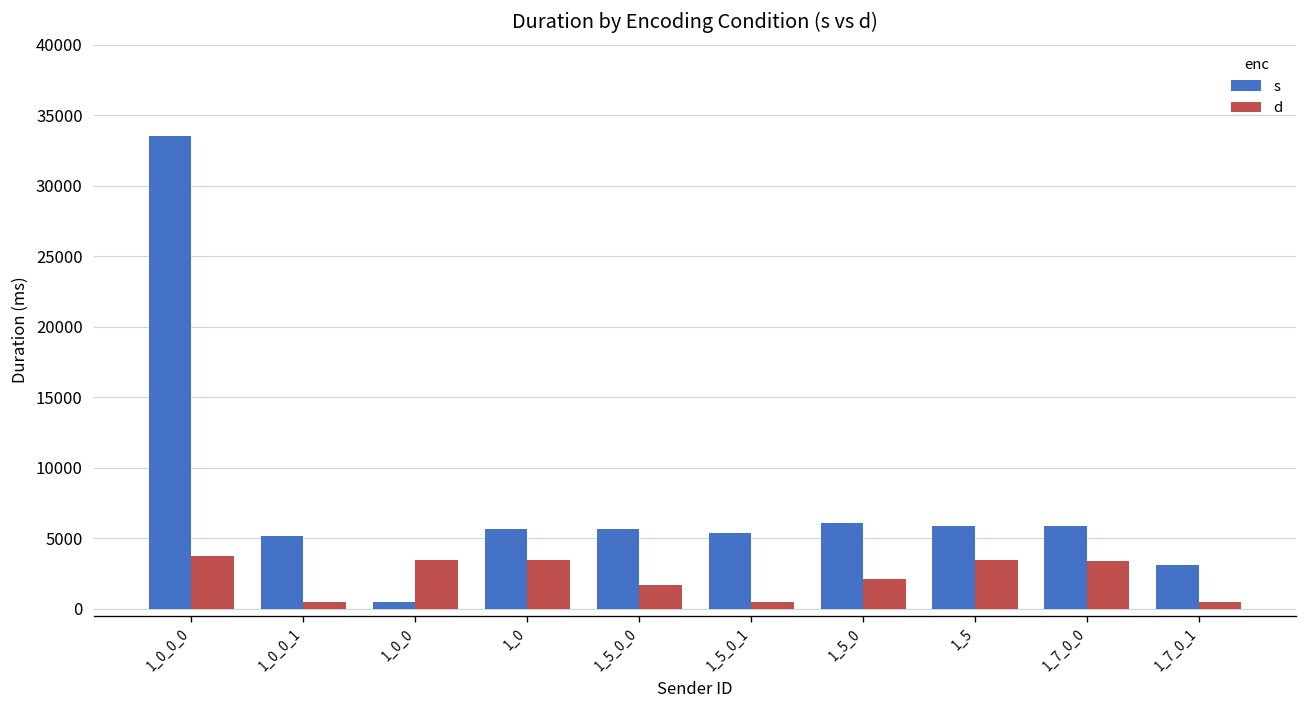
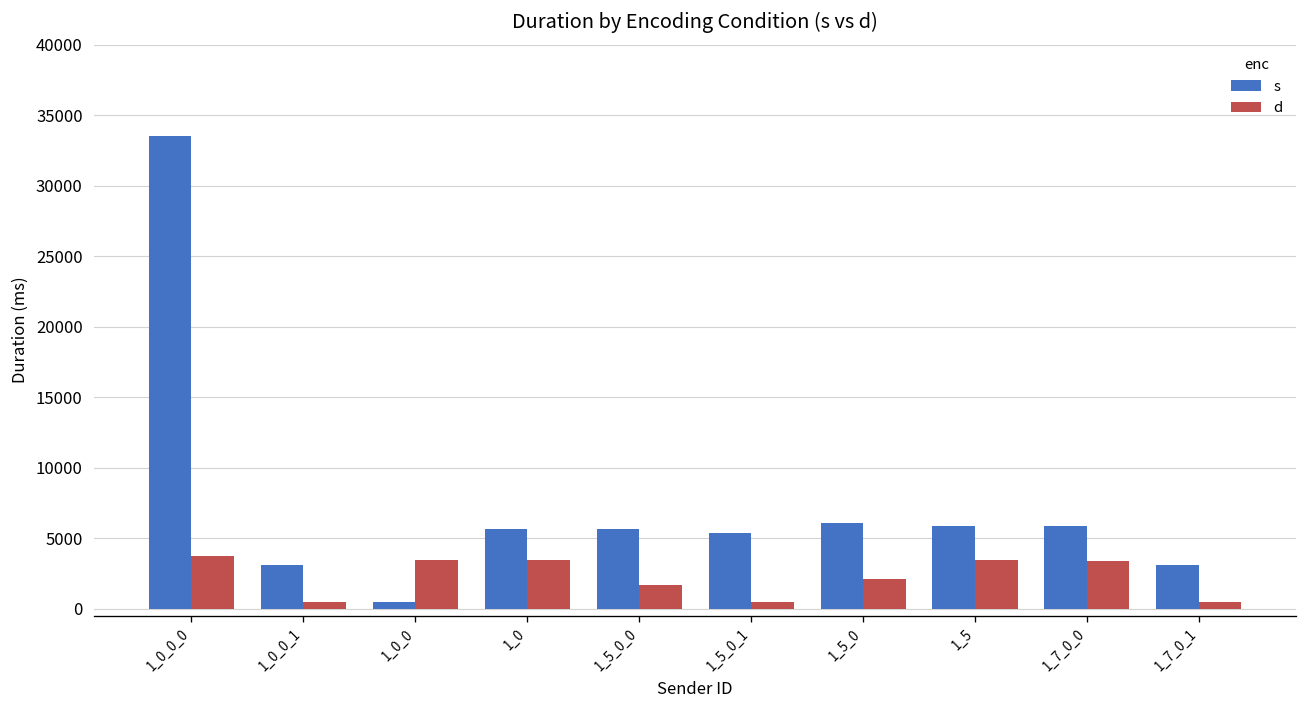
  {
    "s": {
      "1_0_0_0": 33500,
-     "1_0_0_1": 5100,
+     "1_0_0_1": 3100,
      "1_0_0": 500,
      "1_0": 5600,
      "1_5_0_0": 5600,
      "1_5_0_1": 5400,
      "1_5_0": 6100,
      "1_5": 5900,
      "1_7_0_0": 5900,
      "1_7_0_1": 3100
    },
    "d": {
      "1_0_0_0": 3700,
      "1_0_0_1": 500,
      "1_0_0": 3400,
      "1_0": 3400,
      "1_5_0_0": 1600,
      "1_5_0_1": 500,
      "1_5_0": 2100,
      "1_5": 3400,
      "1_7_0_0": 3400,
      "1_7_0_1": 500
    }
  }
